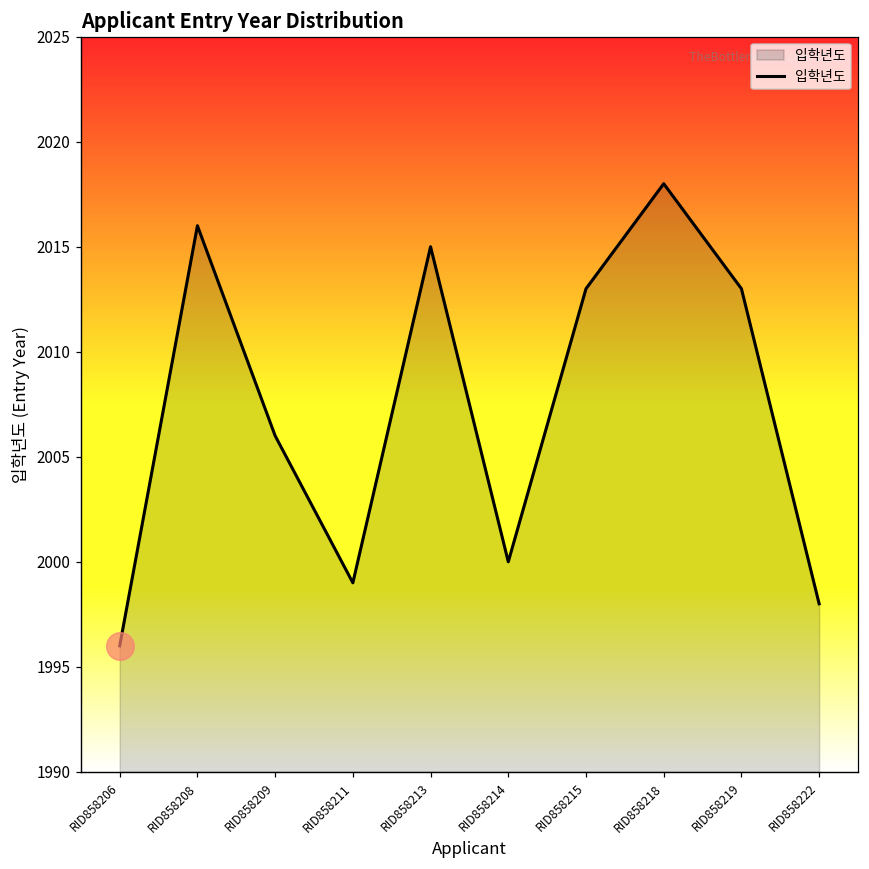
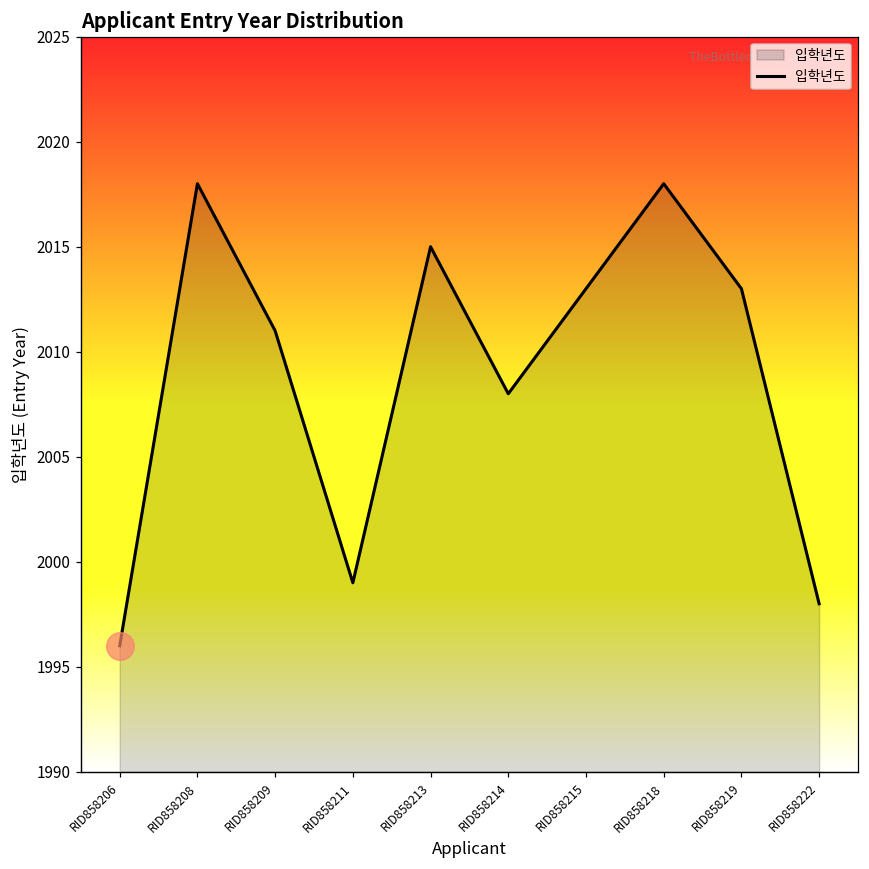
  {
    "입학년도": {
-     "RID858208": 2016,
-     "RID858209": 2006,
+     "RID858208": 2018,
+     "RID858209": 2011,
      "RID858211": 1999,
      "RID858213": 2015,
-     "RID858214": 2000,
+     "RID858214": 2008,
      "RID858215": 2013,
      "RID858218": 2018,
      "RID858219": 2013,
      "RID858222": 1998
    }
  }
